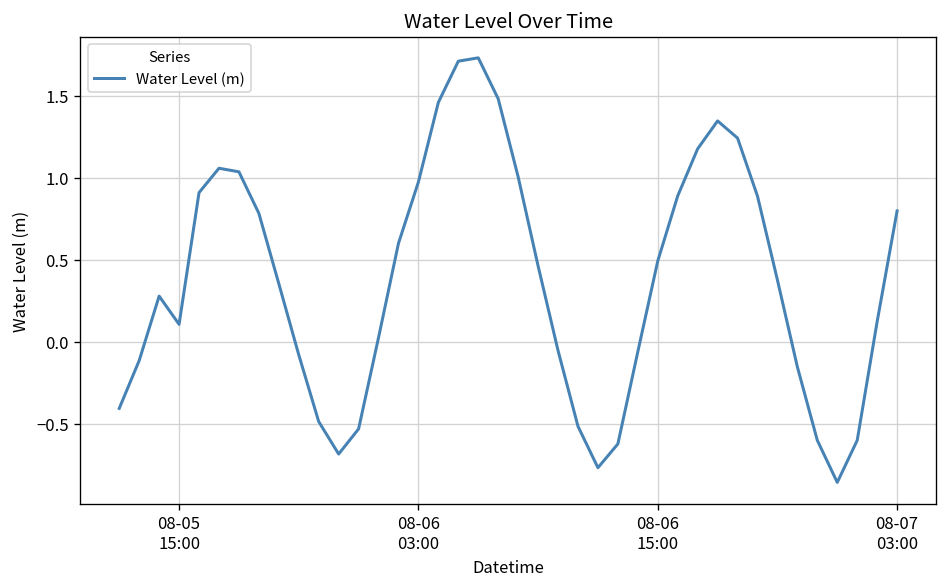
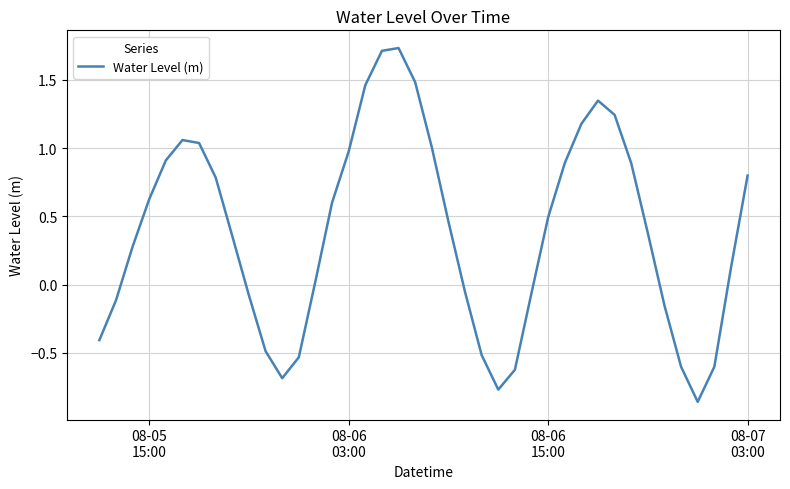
  {
-   "08-05 15:00": 0.11,
+   "08-05 15:00": 0.63,
    "08-06 03:00": 0.97,
    "08-06 15:00": 0.49,
    "08-07 03:00": 0.80
  }
